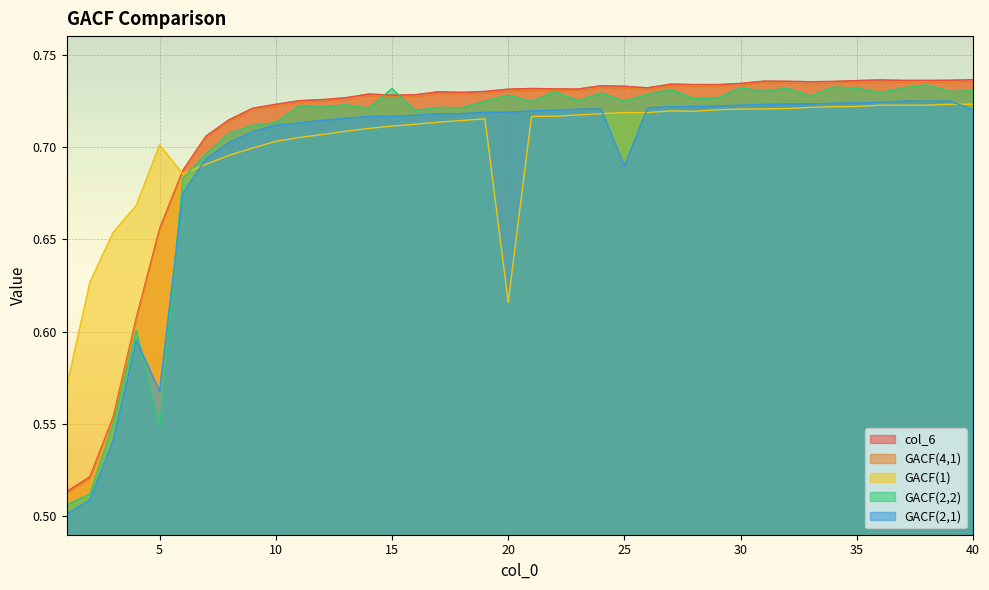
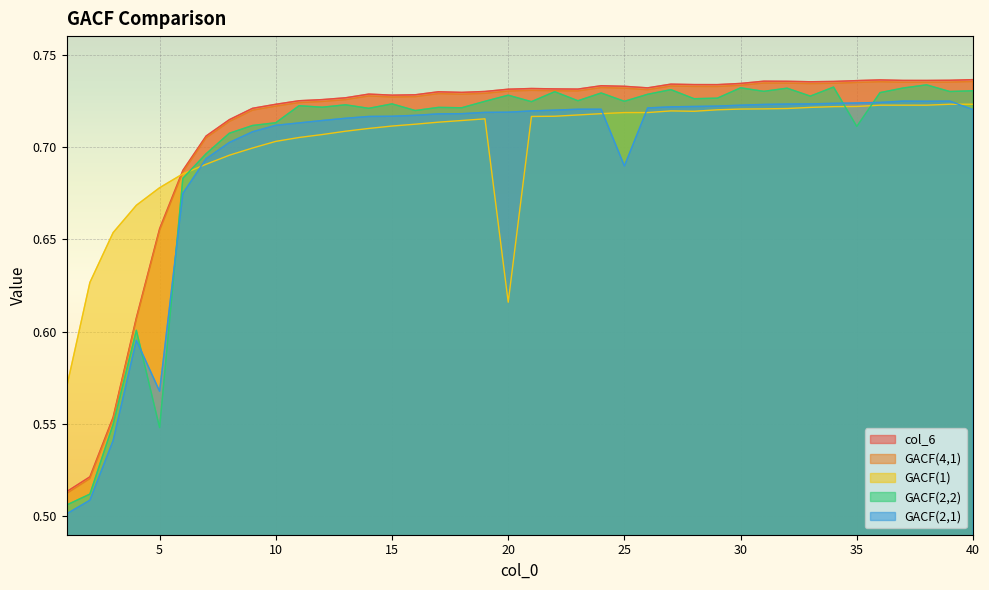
  {
    "GACF(1)": {
-     "5": 0.701,
+     "5": 0.678,
      "10": 0.703,
      "15": 0.711,
      "20": 0.616,
      "25": 0.719,
      "30": 0.721,
      "35": 0.722,
      "40": 0.723
    },
    "GACF(2,2)": {
      "5": 0.548,
      "10": 0.713,
-     "15": 0.732,
+     "15": 0.723,
      "20": 0.728,
      "25": 0.725,
-     "35": 0.732,
+     "35": 0.711,
      "40": 0.730
    },
    "GACF(2,1)": {
      "5": 0.568,
      "10": 0.712,
      "15": 0.717,
      "20": 0.719,
      "25": 0.690,
      "30": 0.723,
      "35": 0.724,
      "40": 0.720
    }
  }
